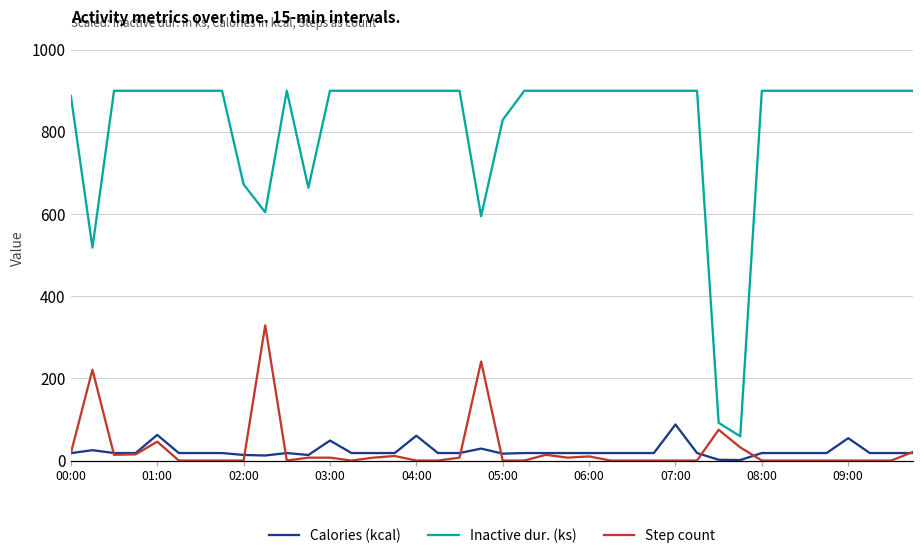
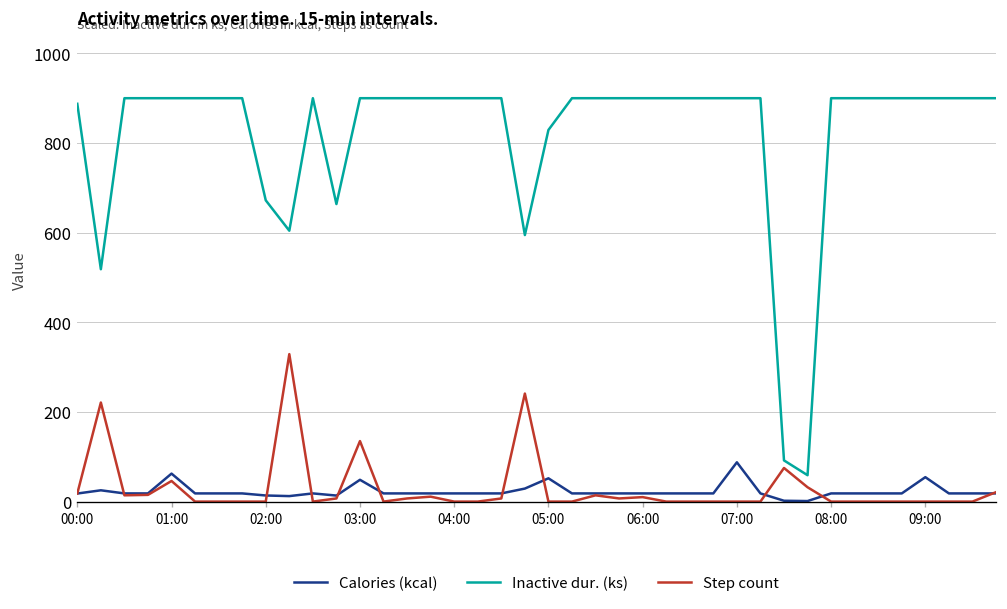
  {
    "Calories (kcal)": {
      "01:00": 60,
      "02:00": 10,
      "03:00": 50,
-     "04:00": 60,
-     "05:00": 20,
+     "04:00": 20,
+     "05:00": 50,
      "06:00": 20,
      "07:00": 90,
      "08:00": 20,
      "09:00": 50
    },
    "Inactive dur. (ks)": {
      "00:00": 890,
      "01:00": 900,
      "02:00": 670,
      "03:00": 900,
      "04:00": 900,
      "05:00": 830,
      "06:00": 900,
      "07:00": 900,
      "08:00": 900,
      "09:00": 900
    },
    "Step count": {
      "01:00": 50,
      "02:00": 0,
-     "03:00": 10,
+     "03:00": 140,
      "04:00": 0,
      "05:00": 0,
      "06:00": 10,
      "07:00": 0,
      "08:00": 0,
      "09:00": 0
    }
  }
